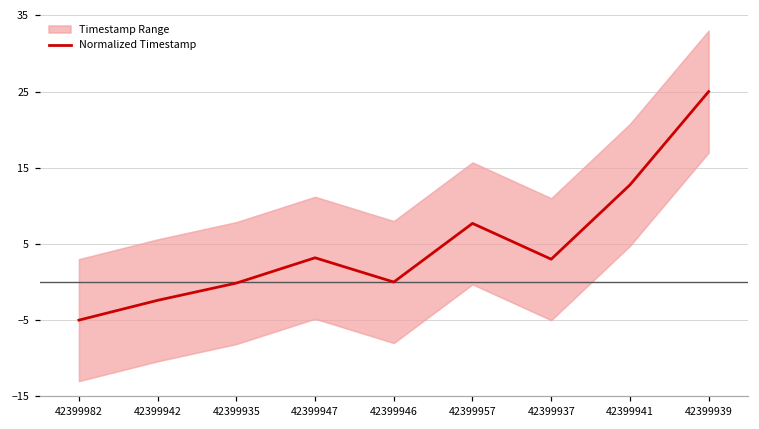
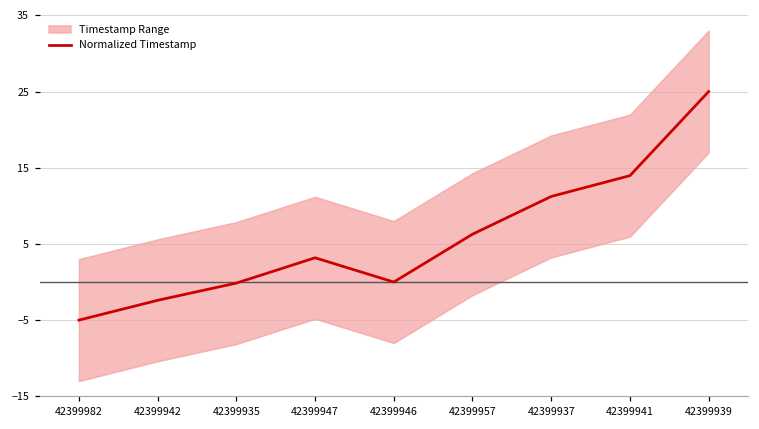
  {
    "Normalized Timestamp": {
      "42399982": -5,
      "42399942": -2,
      "42399935": 0,
      "42399947": 3,
      "42399946": 0,
-     "42399957": 8,
-     "42399937": 3,
-     "42399941": 13,
+     "42399957": 6,
+     "42399937": 11,
+     "42399941": 14,
      "42399939": 25
    }
  }
